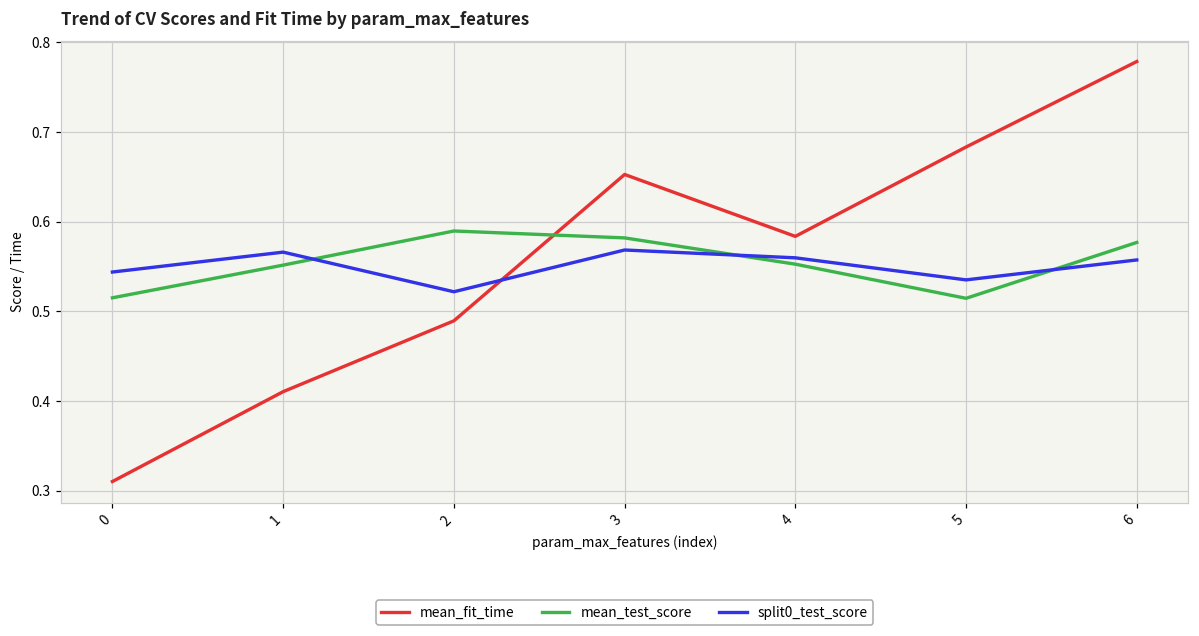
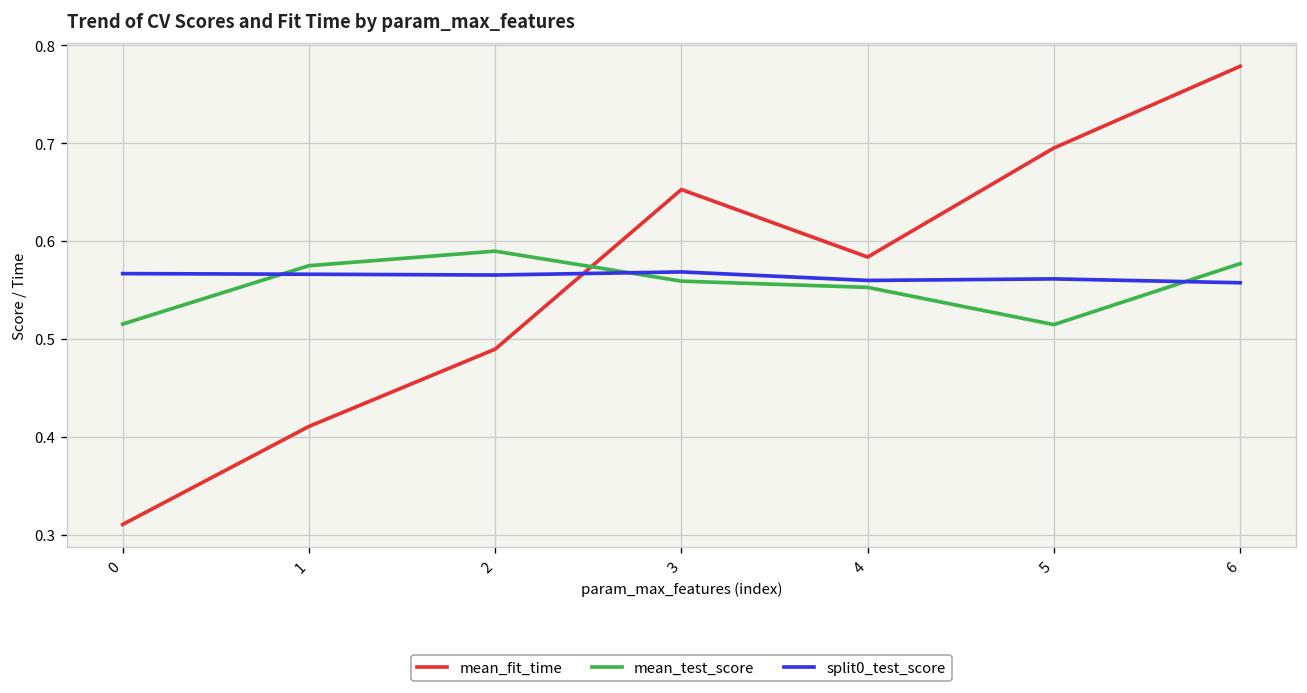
  {
    "mean_fit_time": {
      "0": 0.31,
      "1": 0.41,
      "2": 0.49,
      "3": 0.65,
      "4": 0.58,
-     "5": 0.68,
+     "5": 0.70,
      "6": 0.78
    },
    "mean_test_score": {
      "0": 0.52,
-     "1": 0.55,
+     "1": 0.57,
      "2": 0.59,
-     "3": 0.58,
+     "3": 0.56,
      "4": 0.55,
      "5": 0.51,
      "6": 0.58
    },
    "split0_test_score": {
-     "0": 0.54,
+     "0": 0.57,
      "1": 0.57,
-     "2": 0.52,
+     "2": 0.57,
      "3": 0.57,
      "4": 0.56,
-     "5": 0.54,
+     "5": 0.56,
      "6": 0.56
    }
  }
